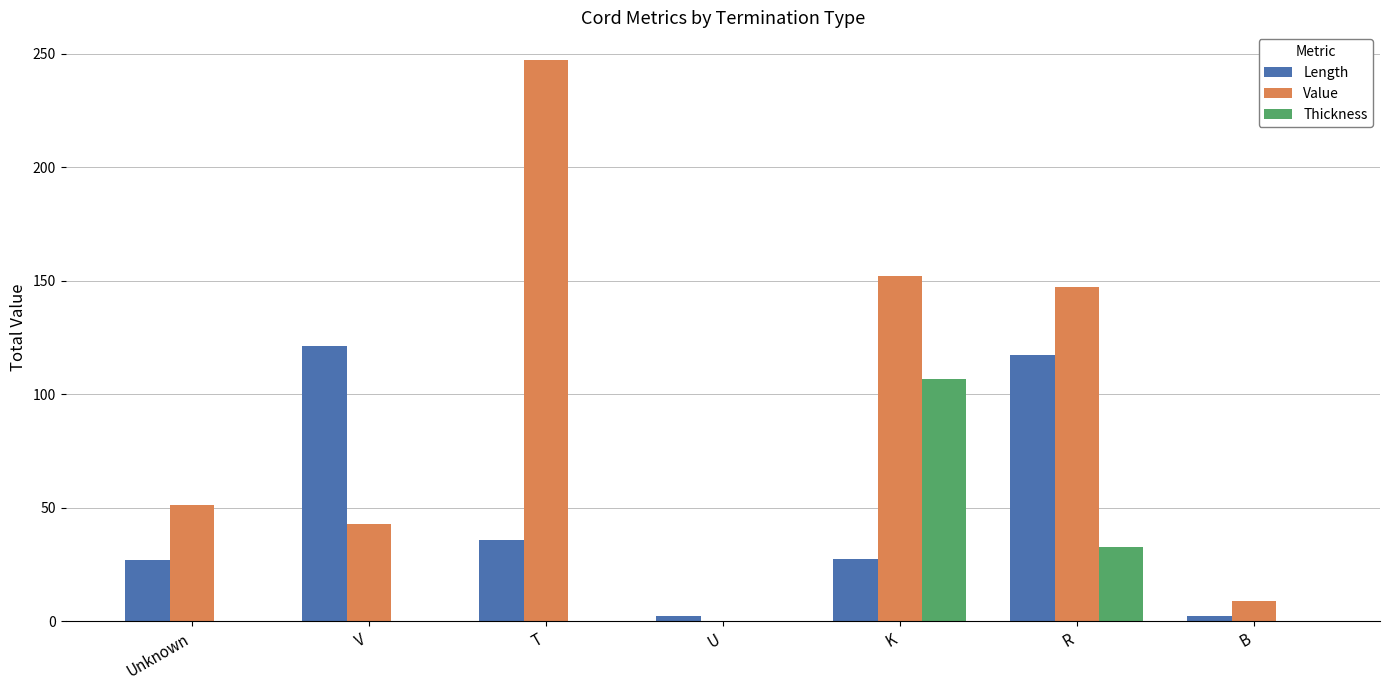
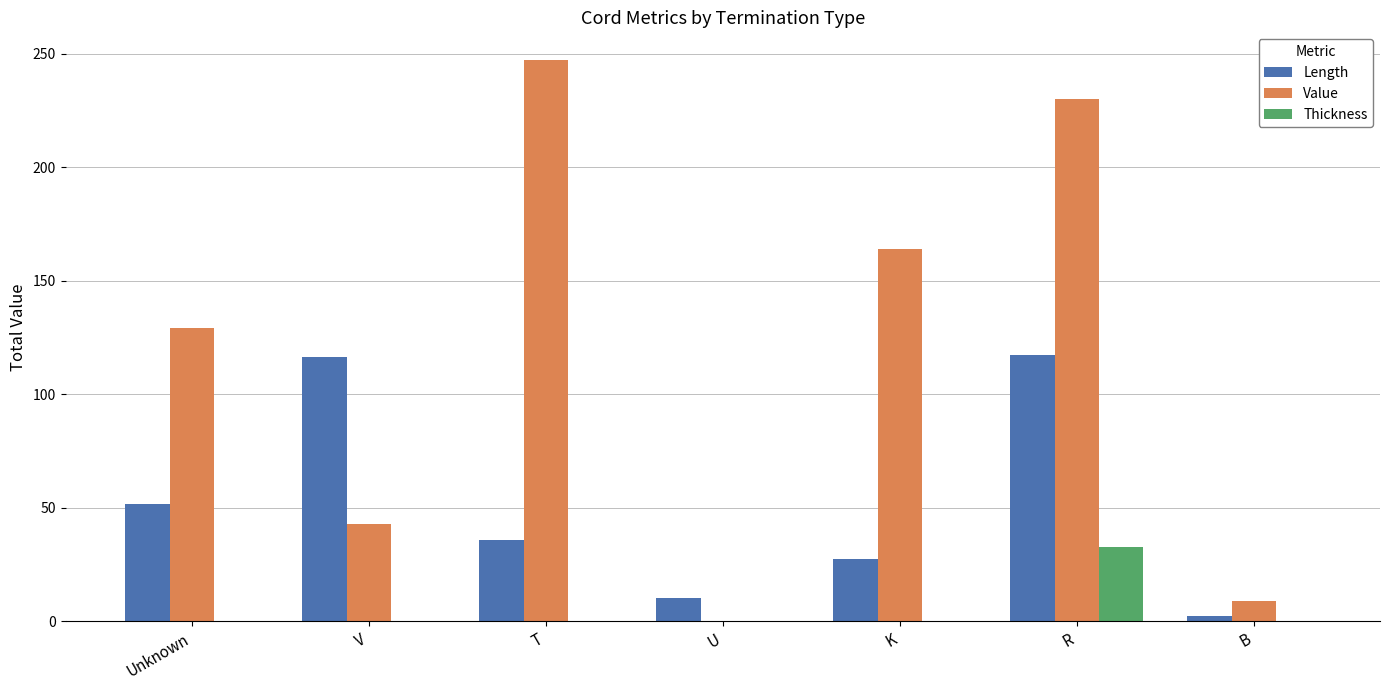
  {
    "Length": {
-     "Unknown": 27,
-     "V": 121,
+     "Unknown": 52,
+     "V": 117,
      "T": 36,
-     "U": 3,
+     "U": 10,
      "K": 28,
      "R": 117,
      "B": 2
    },
    "Value": {
-     "Unknown": 51,
+     "Unknown": 129,
      "V": 43,
      "T": 247,
      "U": 0,
-     "K": 152,
-     "R": 147,
+     "K": 164,
+     "R": 230,
      "B": 9
    },
    "Thickness": {
      "Unknown": 0,
      "V": 0,
      "T": 0,
      "U": 0,
-     "K": 107,
+     "K": 0,
      "R": 33,
      "B": 0
    }
  }
